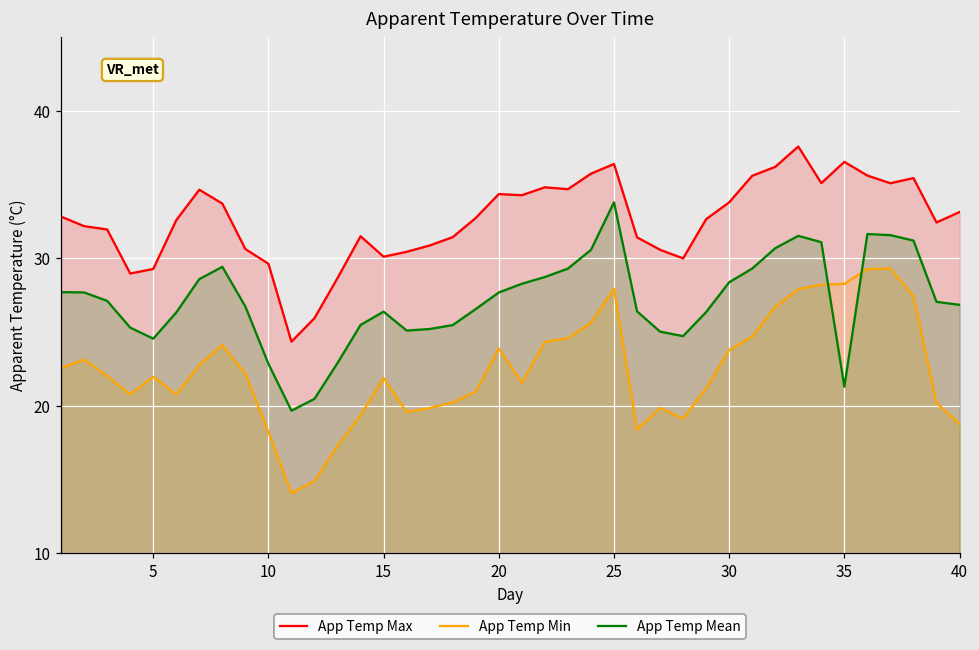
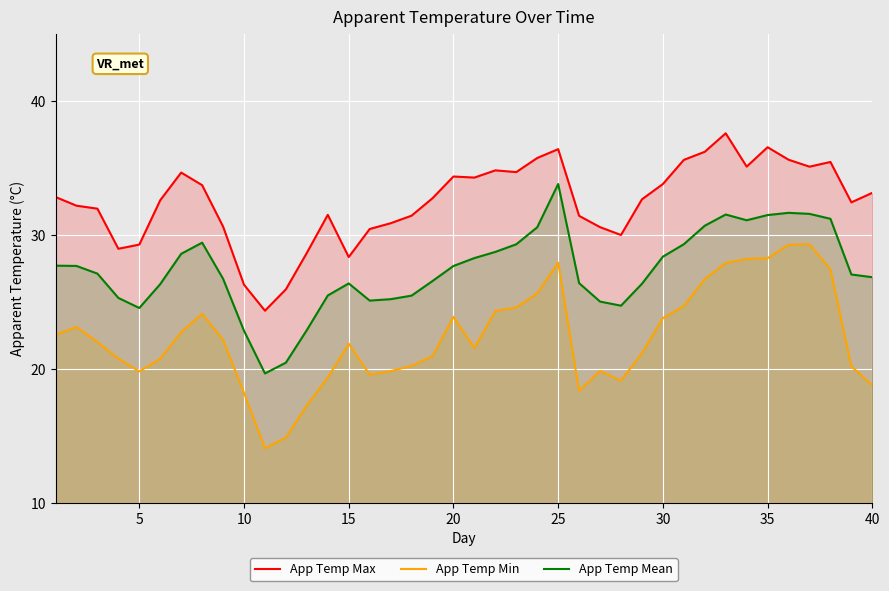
  {
    "App Temp Max": {
      "5": 29.3,
-     "10": 29.6,
-     "15": 30.1,
+     "10": 26.3,
+     "15": 28.3,
      "20": 34.4,
      "25": 36.4,
      "30": 33.8,
      "35": 36.5,
      "40": 33.1
    },
    "App Temp Min": {
-     "5": 21.9,
+     "5": 19.8,
      "10": 18.2,
      "15": 21.9,
      "20": 23.9,
      "25": 27.9,
      "30": 23.8,
      "35": 28.3,
      "40": 18.8
    },
    "App Temp Mean": {
      "5": 24.5,
      "10": 22.8,
      "15": 26.4,
      "20": 27.7,
      "25": 33.8,
      "30": 28.4,
-     "35": 21.3,
+     "35": 31.5,
      "40": 26.8
    }
  }
